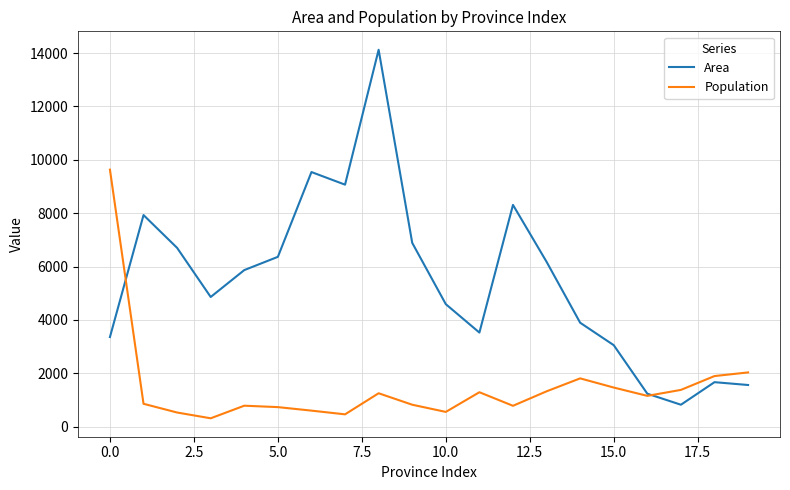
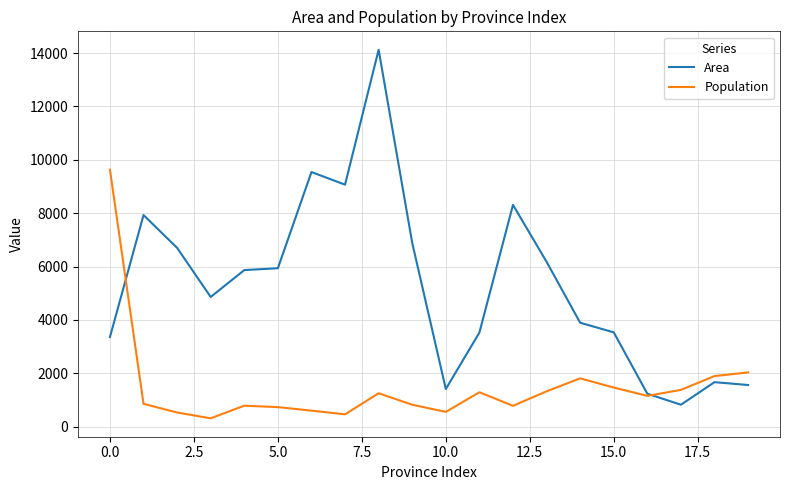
  {
    "Area": {
      "0.0": 3400,
-     "5.0": 6400,
-     "10.0": 4600,
-     "15.0": 3100
+     "5.0": 5900,
+     "10.0": 1400,
+     "15.0": 3500
    },
    "Population": {
      "0.0": 9600,
      "5.0": 700,
      "10.0": 600,
      "15.0": 1500
    }
  }
